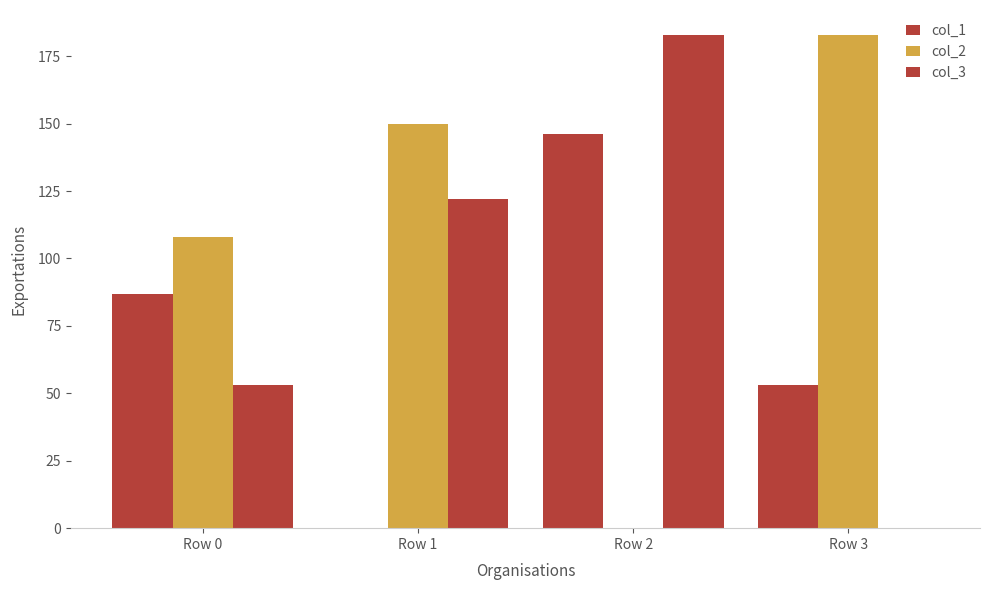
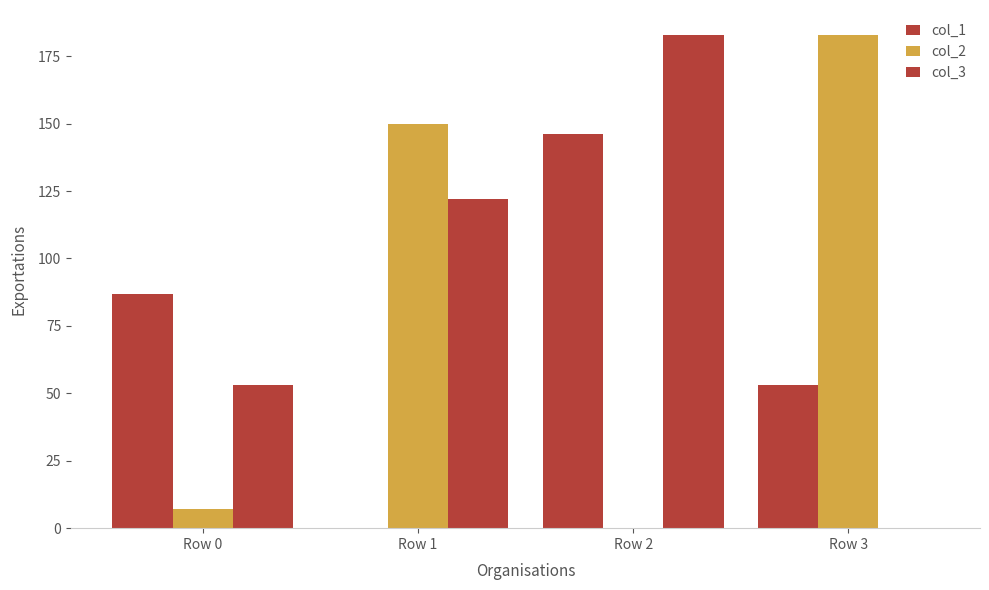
  {
    "col_2": {
-     "Row 0": 108,
+     "Row 0": 7,
      "Row 1": 150,
      "Row 2": 0,
      "Row 3": 183
    }
  }
